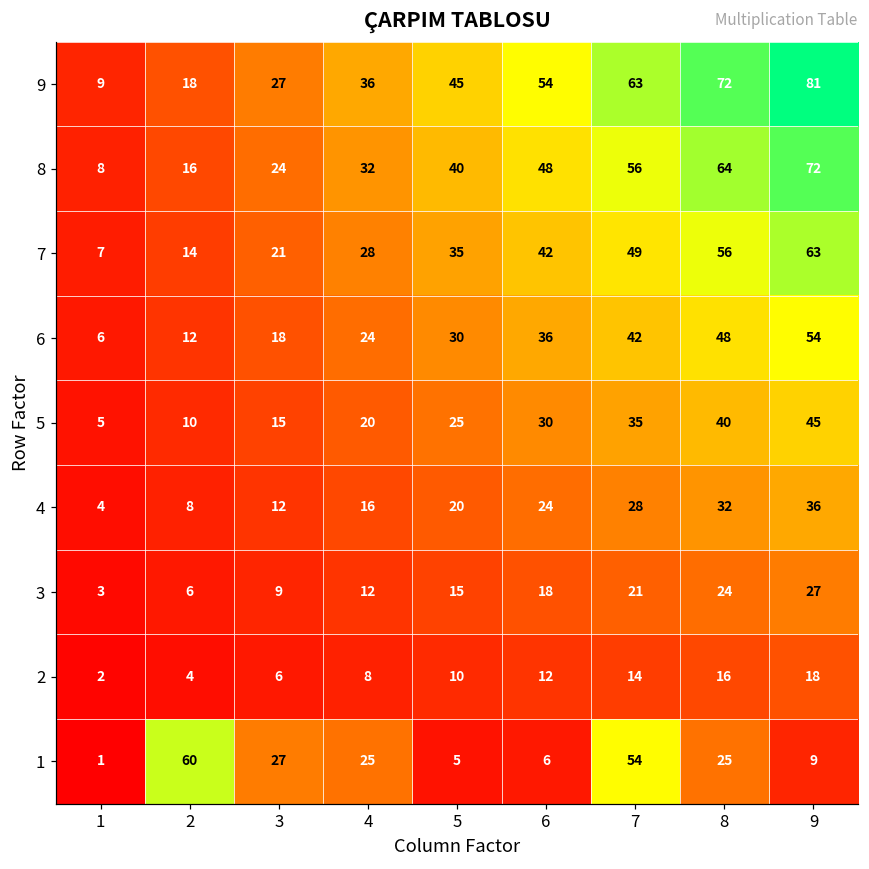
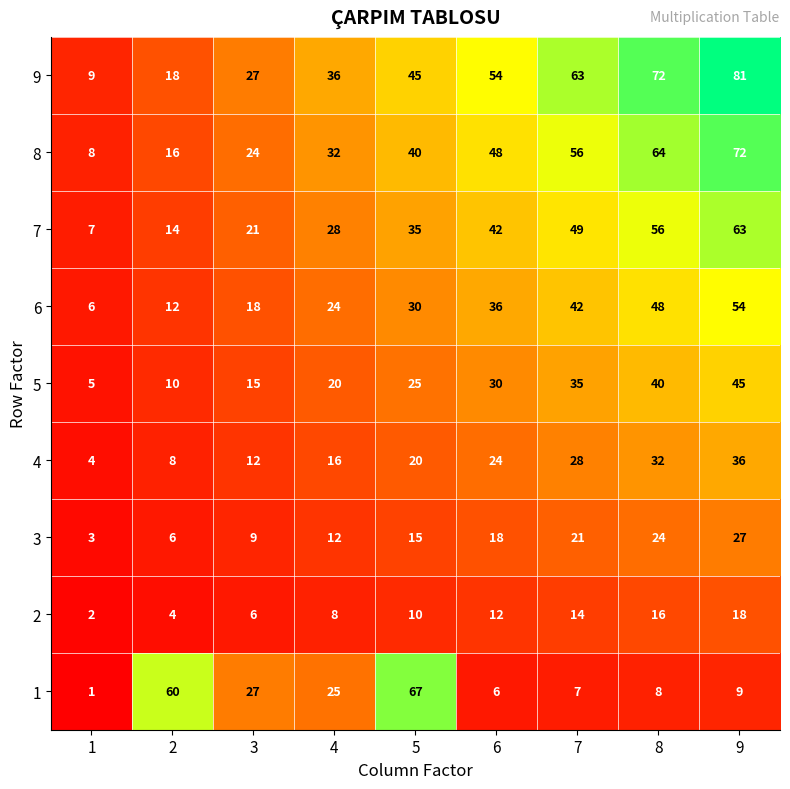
  {
    "9": {
      "1": 9,
      "2": 18,
      "3": 27,
      "4": 36,
      "5": 45,
      "6": 54,
      "7": 63,
      "8": 72,
      "9": 81
    },
    "8": {
      "1": 8,
      "2": 16,
      "3": 24,
      "4": 32,
      "5": 40,
      "6": 48,
      "7": 56,
      "8": 64,
      "9": 72
    },
    "7": {
      "1": 7,
      "2": 14,
      "3": 21,
      "4": 28,
      "5": 35,
      "6": 42,
      "7": 49,
      "8": 56,
      "9": 63
    },
    "6": {
      "1": 6,
      "2": 12,
      "3": 18,
      "4": 24,
      "5": 30,
      "6": 36,
      "7": 42,
      "8": 48,
      "9": 54
    },
    "5": {
      "1": 5,
      "2": 10,
      "3": 15,
      "4": 20,
      "5": 25,
      "6": 30,
      "7": 35,
      "8": 40,
      "9": 45
    },
    "4": {
      "1": 4,
      "2": 8,
      "3": 12,
      "4": 16,
      "5": 20,
      "6": 24,
      "7": 28,
      "8": 32,
      "9": 36
    },
    "3": {
      "1": 3,
      "2": 6,
      "3": 9,
      "4": 12,
      "5": 15,
      "6": 18,
      "7": 21,
      "8": 24,
      "9": 27
    },
    "2": {
      "1": 2,
      "2": 4,
      "3": 6,
      "4": 8,
      "5": 10,
      "6": 12,
      "7": 14,
      "8": 16,
      "9": 18
    },
    "1": {
      "1": 1,
      "2": 60,
      "3": 27,
      "4": 25,
-     "5": 5,
+     "5": 67,
      "6": 6,
-     "7": 54,
-     "8": 25,
+     "7": 7,
+     "8": 8,
      "9": 9
    }
  }
